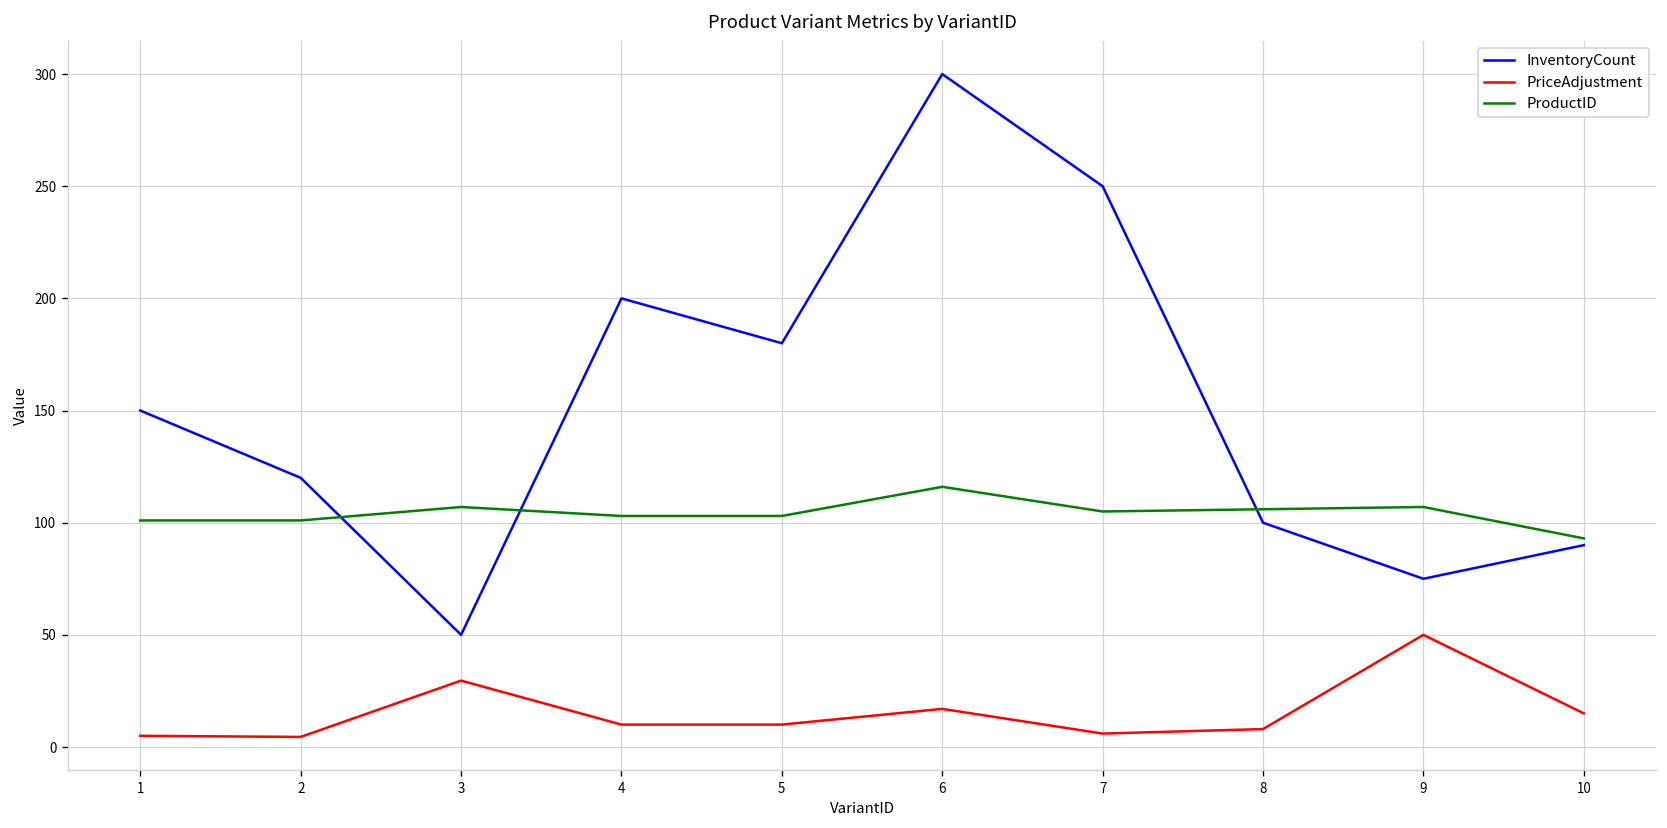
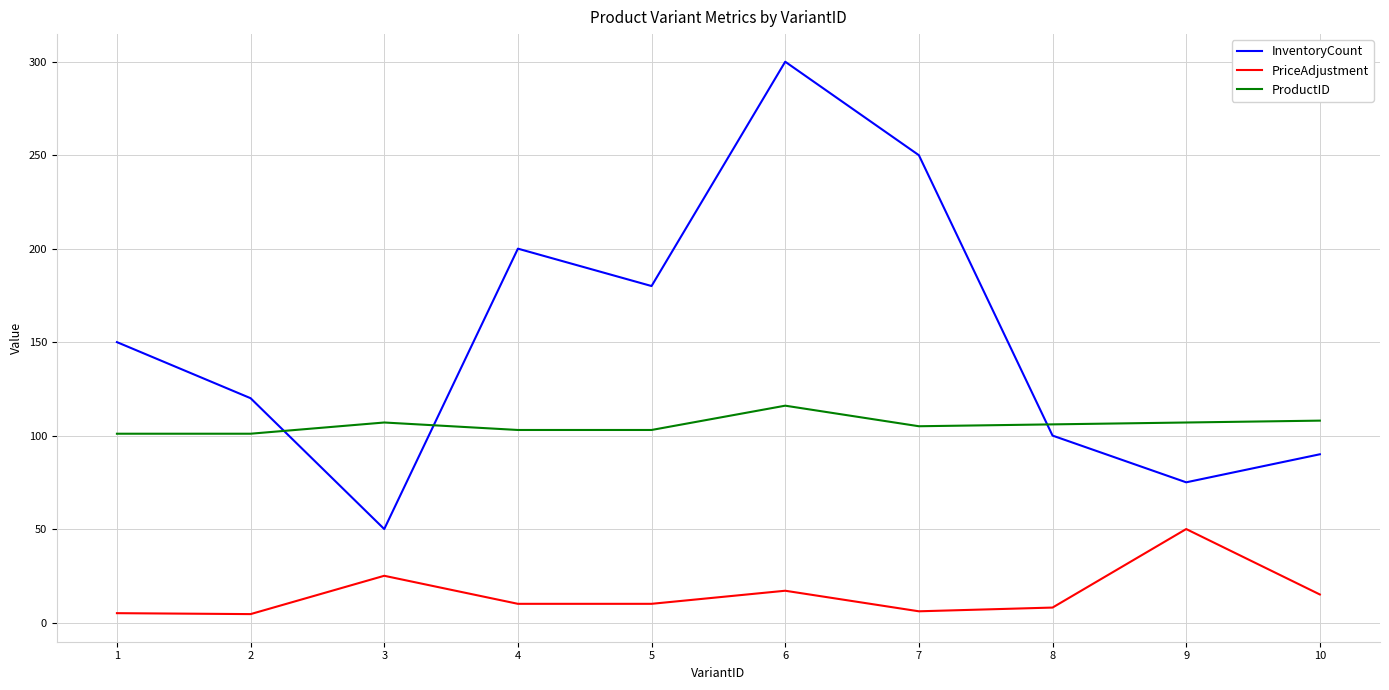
  {
    "InventoryCount": {
      "1": 150,
      "2": 120,
      "3": 50,
      "4": 200,
      "5": 180,
      "6": 300,
      "7": 250,
      "8": 100,
      "9": 75,
      "10": 90
    },
    "PriceAdjustment": {
      "1": 5,
      "2": 5,
-     "3": 30,
+     "3": 25,
      "4": 10,
      "5": 10,
      "6": 17,
      "7": 6,
      "8": 8,
      "9": 50,
      "10": 15
    },
    "ProductID": {
      "1": 101,
      "2": 101,
      "3": 107,
      "4": 103,
      "5": 103,
      "6": 116,
      "7": 105,
      "8": 106,
      "9": 107,
-     "10": 93
+     "10": 108
    }
  }
